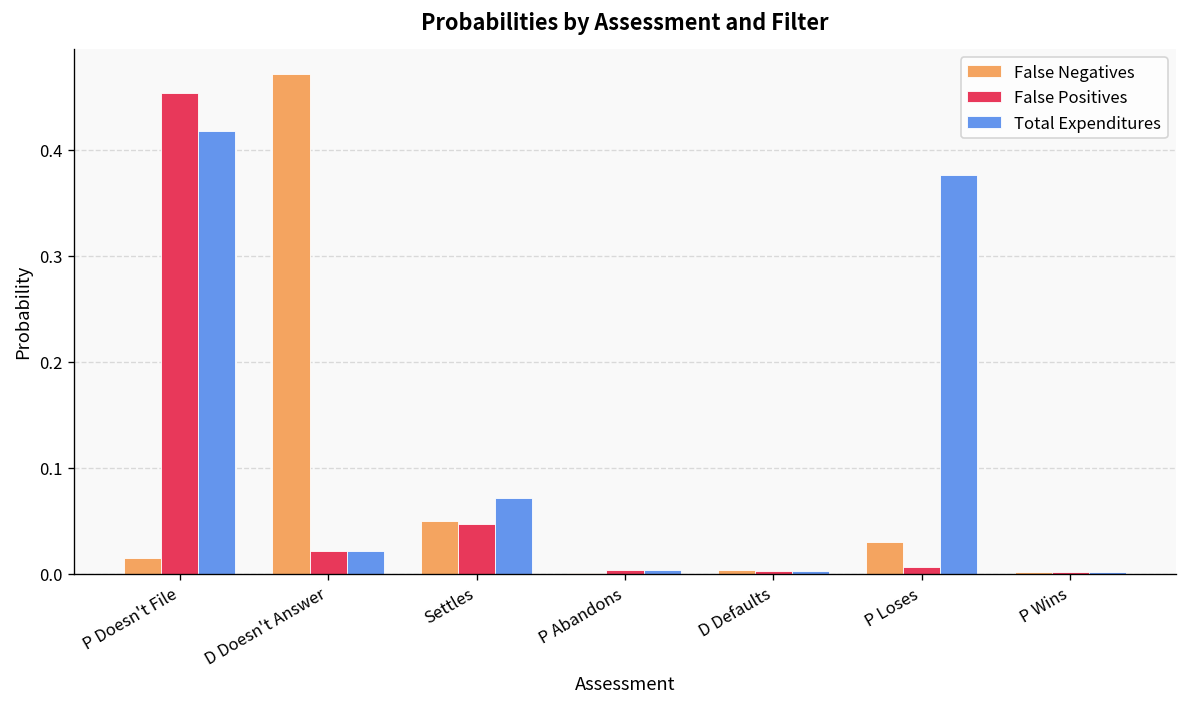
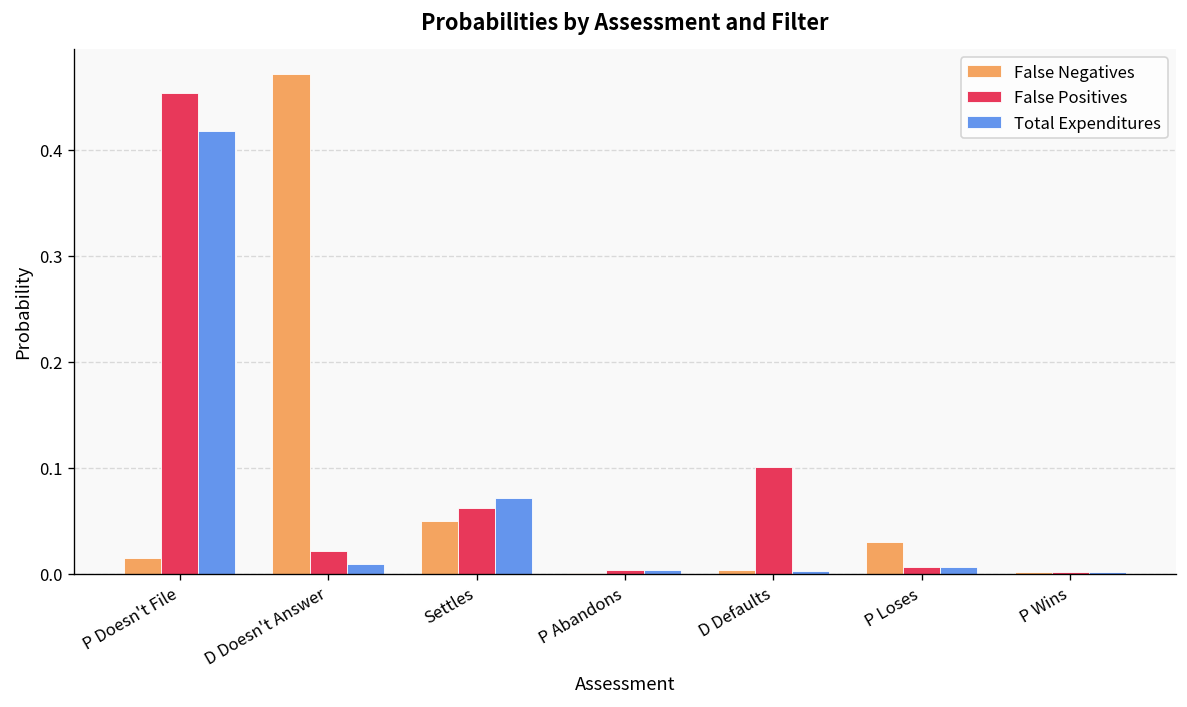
  {
    "False Negatives": {
      "P Doesn't File": 0.02,
      "D Doesn't Answer": 0.47,
      "Settles": 0.05,
      "D Defaults": 0.00,
      "P Loses": 0.03
    },
    "False Positives": {
      "P Doesn't File": 0.45,
      "D Doesn't Answer": 0.02,
-     "Settles": 0.05,
+     "Settles": 0.06,
      "P Abandons": 0.00,
-     "D Defaults": 0.00,
+     "D Defaults": 0.10,
      "P Loses": 0.01
    },
    "Total Expenditures": {
      "P Doesn't File": 0.42,
-     "D Doesn't Answer": 0.02,
+     "D Doesn't Answer": 0.01,
      "Settles": 0.07,
      "P Abandons": 0.00,
-     "P Loses": 0.38
+     "P Loses": 0.01
    }
  }
